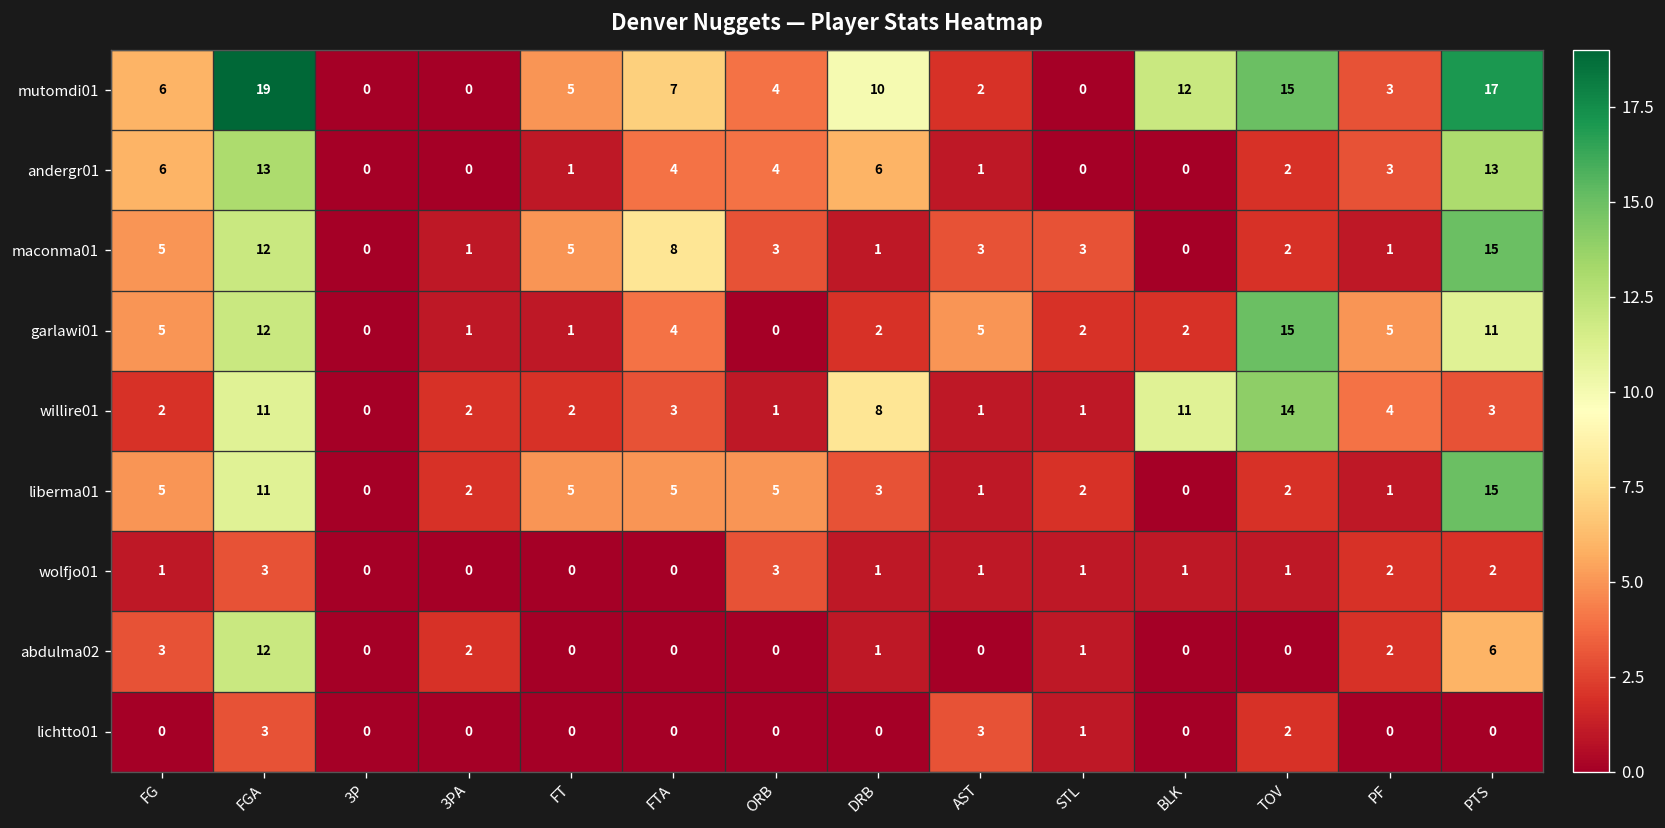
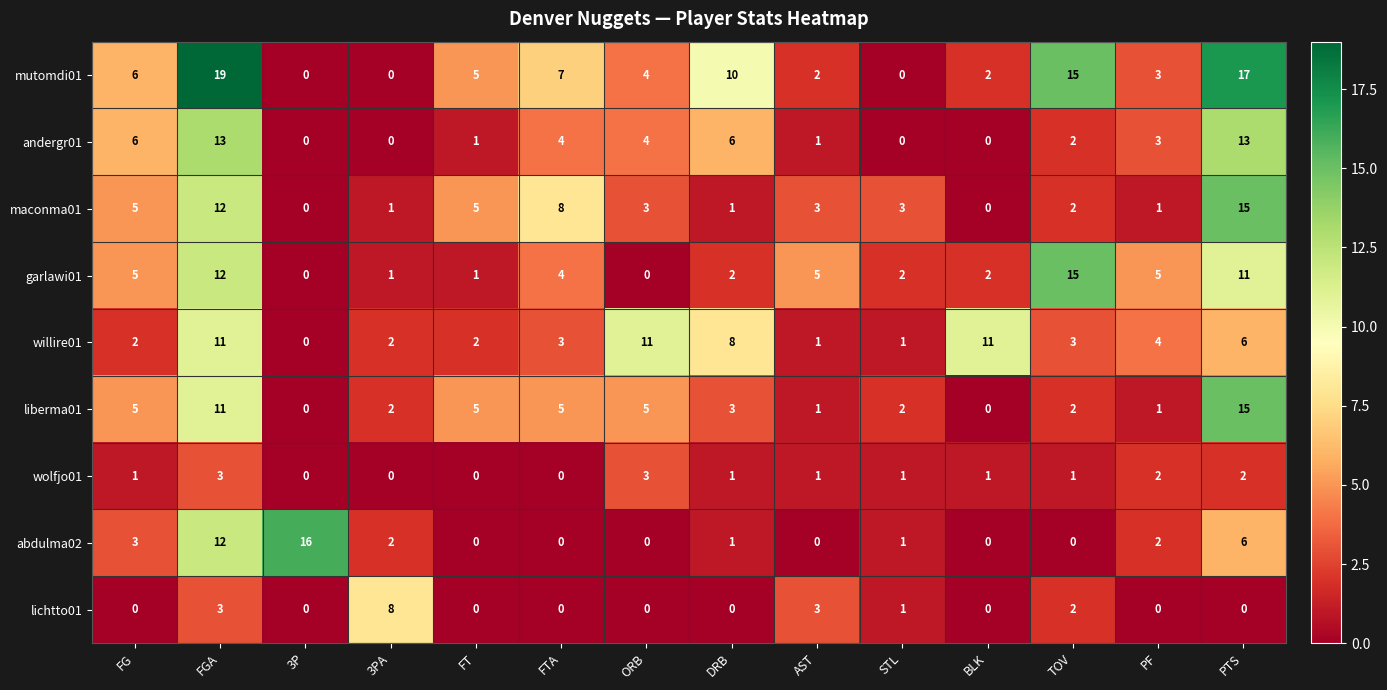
  {
    "mutomdi01": {
      "FG": 6,
      "FGA": 19,
      "3P": 0,
      "3PA": 0,
      "FT": 5,
      "FTA": 7,
      "ORB": 4,
      "DRB": 10,
      "AST": 2,
      "STL": 0,
-     "BLK": 12,
+     "BLK": 2,
      "TOV": 15,
      "PF": 3,
      "PTS": 17
    },
    "andergr01": {
      "FG": 6,
      "FGA": 13,
      "3P": 0,
      "3PA": 0,
      "FT": 1,
      "FTA": 4,
      "ORB": 4,
      "DRB": 6,
      "AST": 1,
      "STL": 0,
      "BLK": 0,
      "TOV": 2,
      "PF": 3,
      "PTS": 13
    },
    "maconma01": {
      "FG": 5,
      "FGA": 12,
      "3P": 0,
      "3PA": 1,
      "FT": 5,
      "FTA": 8,
      "ORB": 3,
      "DRB": 1,
      "AST": 3,
      "STL": 3,
      "BLK": 0,
      "TOV": 2,
      "PF": 1,
      "PTS": 15
    },
    "garlawi01": {
      "FG": 5,
      "FGA": 12,
      "3P": 0,
      "3PA": 1,
      "FT": 1,
      "FTA": 4,
      "ORB": 0,
      "DRB": 2,
      "AST": 5,
      "STL": 2,
      "BLK": 2,
      "TOV": 15,
      "PF": 5,
      "PTS": 11
    },
    "willire01": {
      "FG": 2,
      "FGA": 11,
      "3P": 0,
      "3PA": 2,
      "FT": 2,
      "FTA": 3,
-     "ORB": 1,
+     "ORB": 11,
      "DRB": 8,
      "AST": 1,
      "STL": 1,
      "BLK": 11,
-     "TOV": 14,
+     "TOV": 3,
      "PF": 4,
-     "PTS": 3
+     "PTS": 6
    },
    "liberma01": {
      "FG": 5,
      "FGA": 11,
      "3P": 0,
      "3PA": 2,
      "FT": 5,
      "FTA": 5,
      "ORB": 5,
      "DRB": 3,
      "AST": 1,
      "STL": 2,
      "BLK": 0,
      "TOV": 2,
      "PF": 1,
      "PTS": 15
    },
    "wolfjo01": {
      "FG": 1,
      "FGA": 3,
      "3P": 0,
      "3PA": 0,
      "FT": 0,
      "FTA": 0,
      "ORB": 3,
      "DRB": 1,
      "AST": 1,
      "STL": 1,
      "BLK": 1,
      "TOV": 1,
      "PF": 2,
      "PTS": 2
    },
    "abdulma02": {
      "FG": 3,
      "FGA": 12,
-     "3P": 0,
+     "3P": 16,
      "3PA": 2,
      "FT": 0,
      "FTA": 0,
      "ORB": 0,
      "DRB": 1,
      "AST": 0,
      "STL": 1,
      "BLK": 0,
      "TOV": 0,
      "PF": 2,
      "PTS": 6
    },
    "lichtto01": {
      "FG": 0,
      "FGA": 3,
      "3P": 0,
-     "3PA": 0,
+     "3PA": 8,
      "FT": 0,
      "FTA": 0,
      "ORB": 0,
      "DRB": 0,
      "AST": 3,
      "STL": 1,
      "BLK": 0,
      "TOV": 2,
      "PF": 0,
      "PTS": 0
    }
  }
